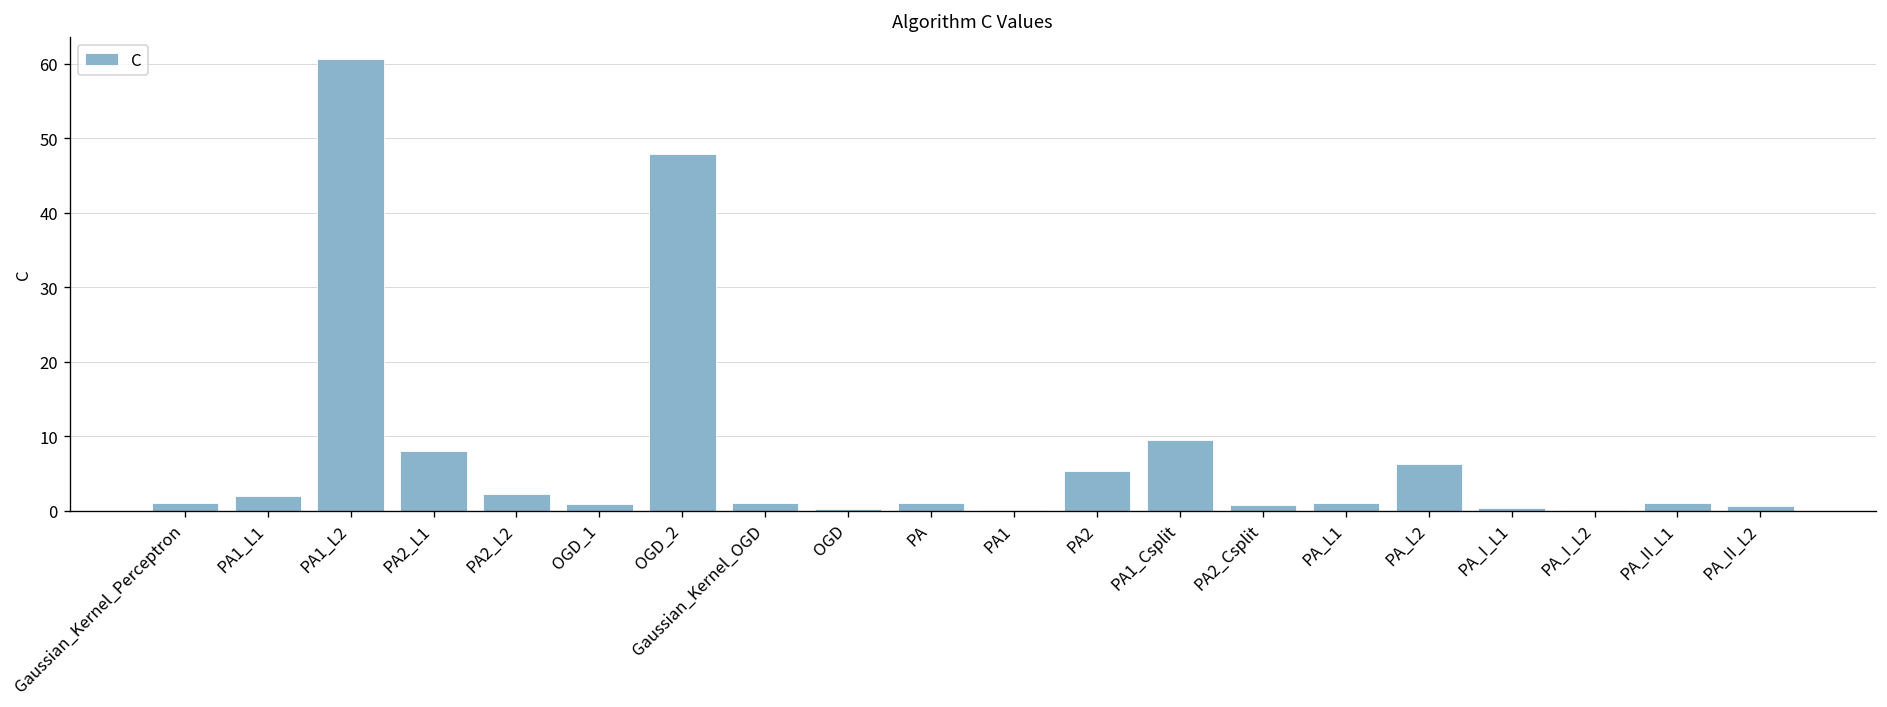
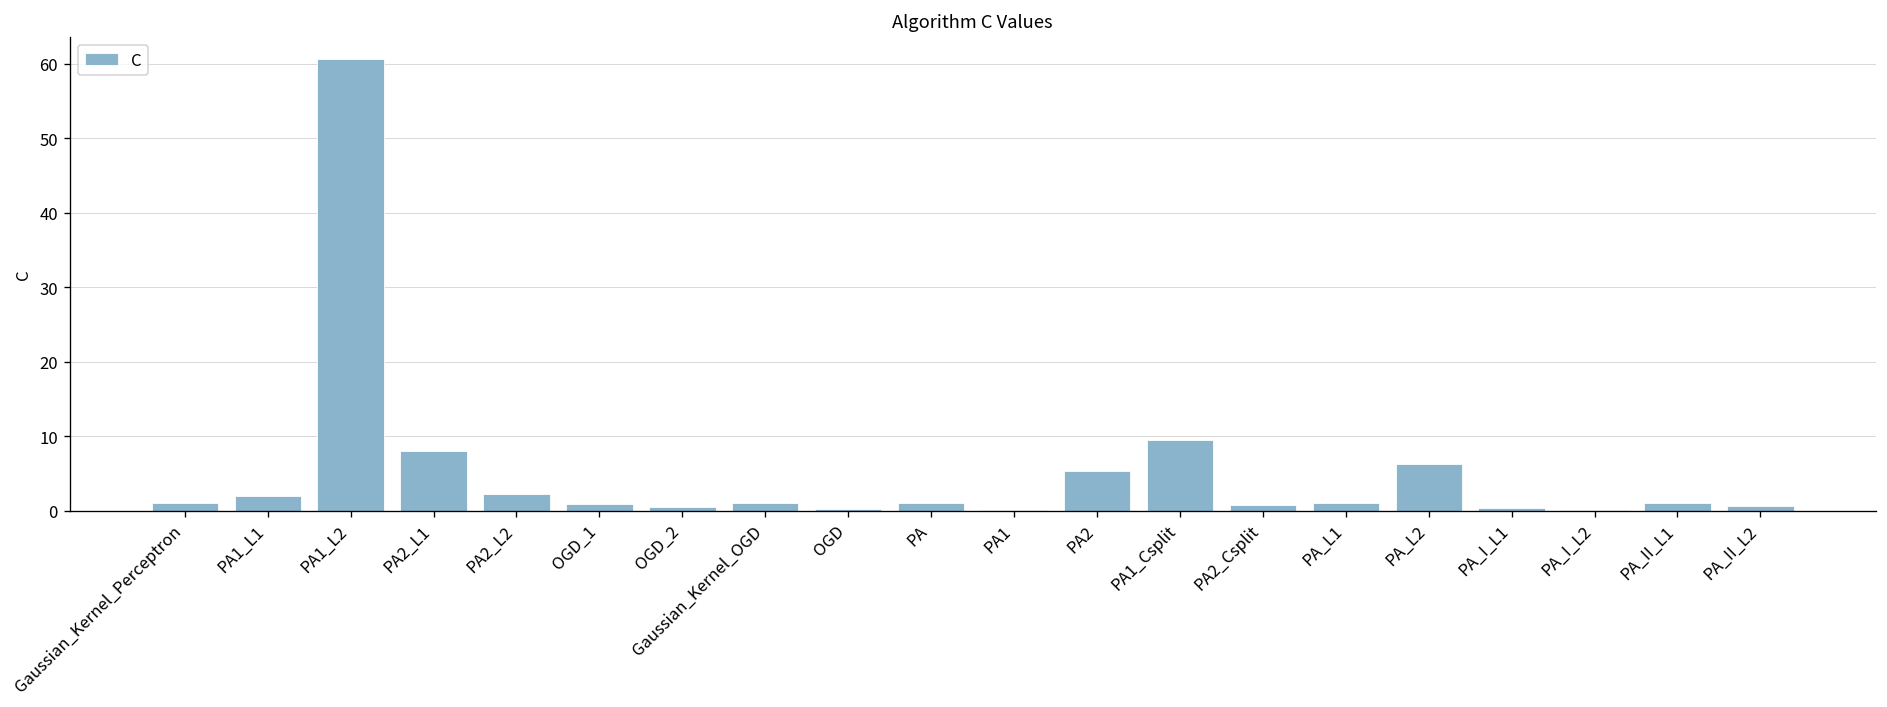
  {
    "Gaussian_Kernel_Perceptron": 1,
    "PA1_L1": 2,
    "PA1_L2": 61,
    "PA2_L1": 8,
    "PA2_L2": 2,
    "OGD_1": 1,
-   "OGD_2": 48,
+   "OGD_2": 0,
    "Gaussian_Kernel_OGD": 1,
    "PA": 1,
    "PA2": 5,
    "PA1_Csplit": 9,
    "PA2_Csplit": 1,
    "PA_L1": 1,
    "PA_L2": 6,
    "PA_II_L1": 1,
    "PA_II_L2": 1
  }
